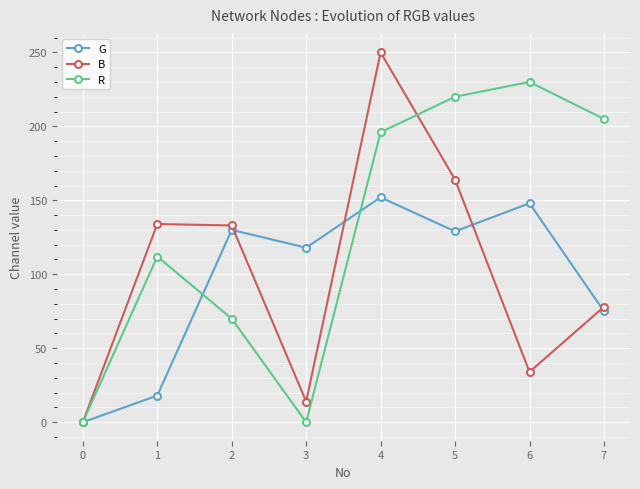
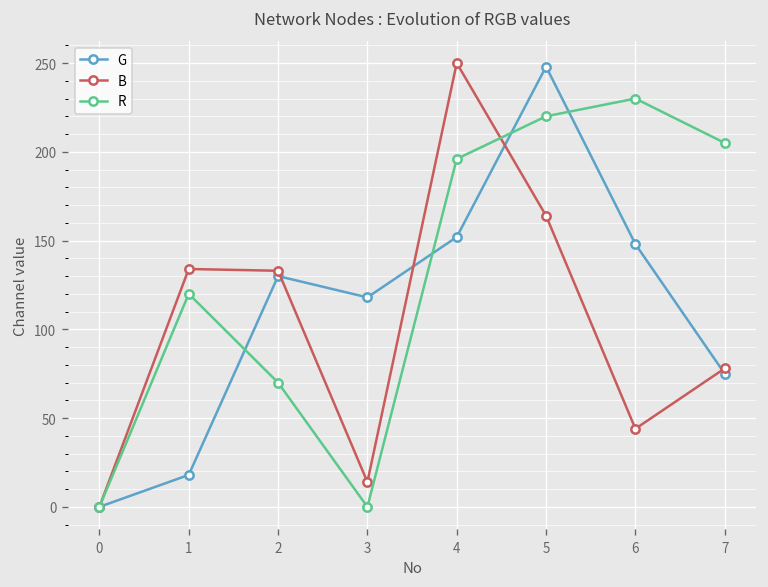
  {
    "G": {
      "1": 18,
      "2": 130,
      "3": 118,
      "4": 152,
-     "5": 129,
+     "5": 248,
      "6": 148,
      "7": 75
    },
    "B": {
      "1": 134,
      "2": 133,
      "3": 14,
      "4": 250,
      "5": 164,
-     "6": 34,
+     "6": 44,
      "7": 78
    },
    "R": {
-     "1": 112,
+     "1": 120,
      "2": 70,
      "3": 0,
      "4": 196,
      "5": 220,
      "6": 230,
      "7": 205
    }
  }
